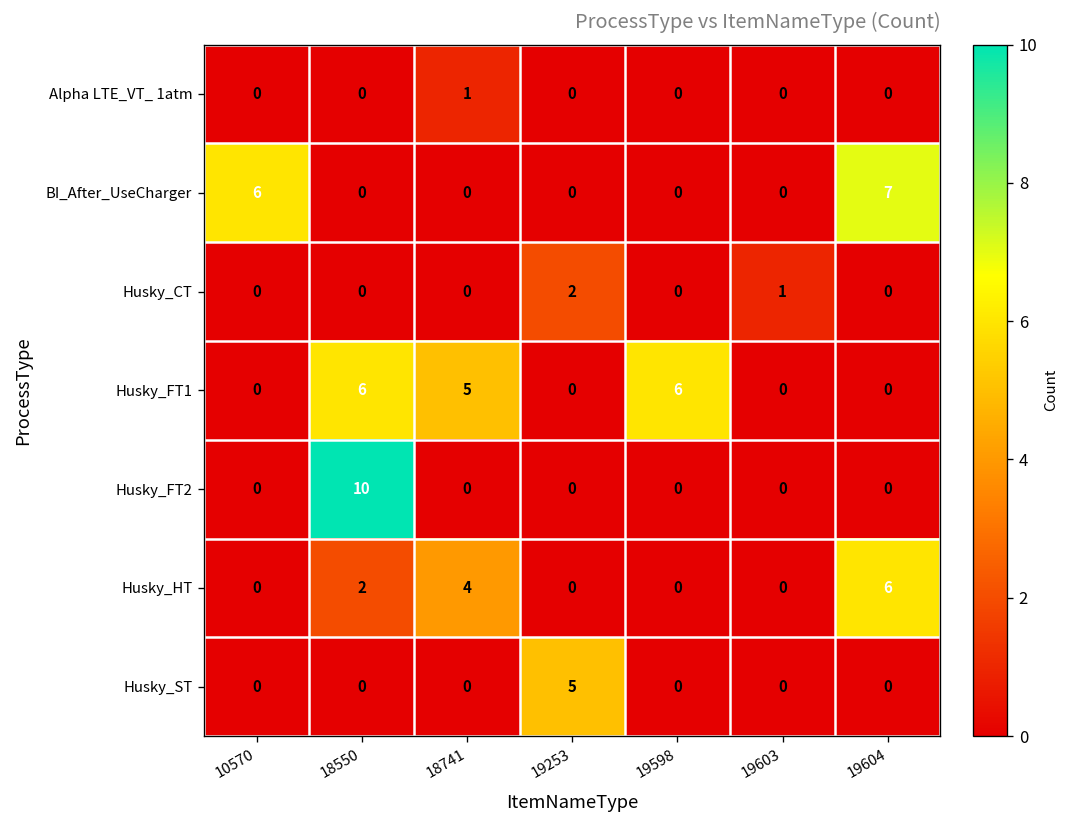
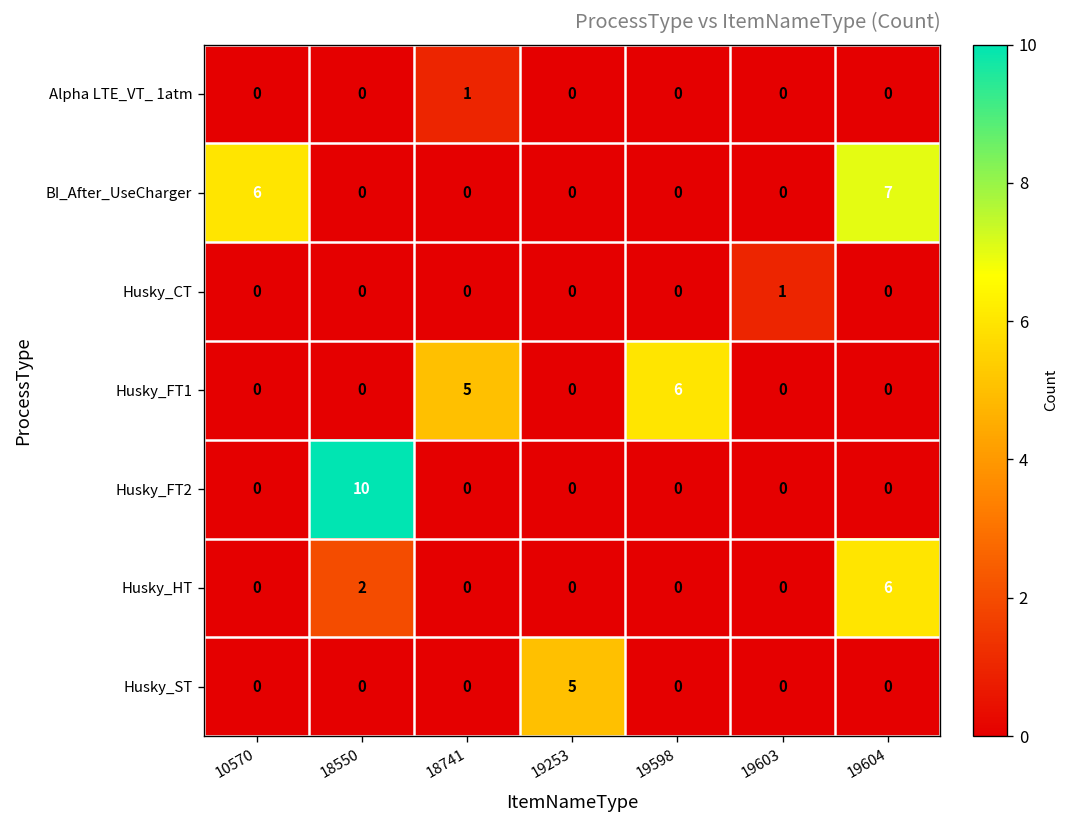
  {
    "Alpha LTE_VT_ 1atm": {
      "10570": 0,
      "18550": 0,
      "18741": 1,
      "19253": 0,
      "19598": 0,
      "19603": 0,
      "19604": 0
    },
    "BI_After_UseCharger": {
      "10570": 6,
      "18550": 0,
      "18741": 0,
      "19253": 0,
      "19598": 0,
      "19603": 0,
      "19604": 7
    },
    "Husky_CT": {
      "10570": 0,
      "18550": 0,
      "18741": 0,
-     "19253": 2,
+     "19253": 0,
      "19598": 0,
      "19603": 1,
      "19604": 0
    },
    "Husky_FT1": {
      "10570": 0,
-     "18550": 6,
+     "18550": 0,
      "18741": 5,
      "19253": 0,
      "19598": 6,
      "19603": 0,
      "19604": 0
    },
    "Husky_FT2": {
      "10570": 0,
      "18550": 10,
      "18741": 0,
      "19253": 0,
      "19598": 0,
      "19603": 0,
      "19604": 0
    },
    "Husky_HT": {
      "10570": 0,
      "18550": 2,
-     "18741": 4,
+     "18741": 0,
      "19253": 0,
      "19598": 0,
      "19603": 0,
      "19604": 6
    },
    "Husky_ST": {
      "10570": 0,
      "18550": 0,
      "18741": 0,
      "19253": 5,
      "19598": 0,
      "19603": 0,
      "19604": 0
    }
  }
